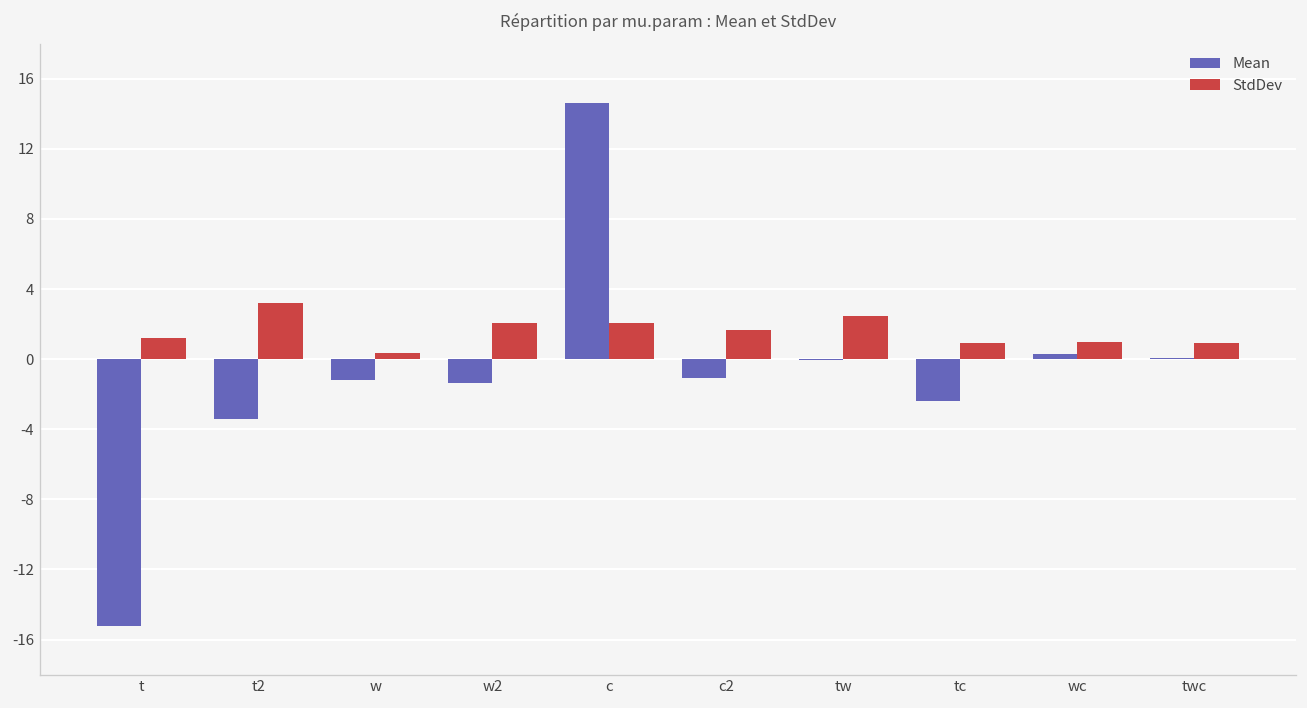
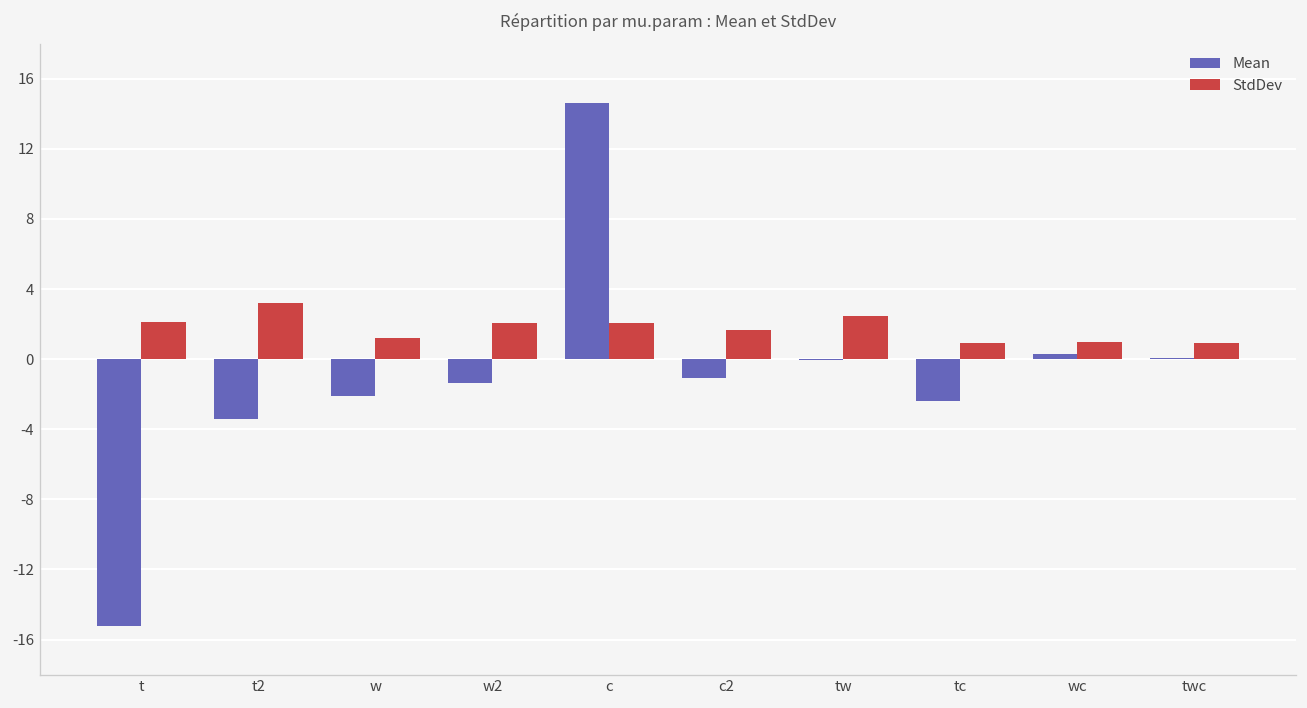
  {
    "Mean": {
      "t": -15.3,
      "t2": -3.4,
-     "w": -1.2,
+     "w": -2.1,
      "w2": -1.4,
      "c": 14.6,
      "c2": -1.0,
      "tc": -2.4,
      "wc": 0.3
    },
    "StdDev": {
-     "t": 1.2,
+     "t": 2.1,
      "t2": 3.2,
-     "w": 0.3,
+     "w": 1.2,
      "w2": 2.1,
      "c": 2.0,
      "c2": 1.7,
      "tw": 2.5,
      "tc": 0.9,
      "wc": 1.0,
      "twc": 0.9
    }
  }
